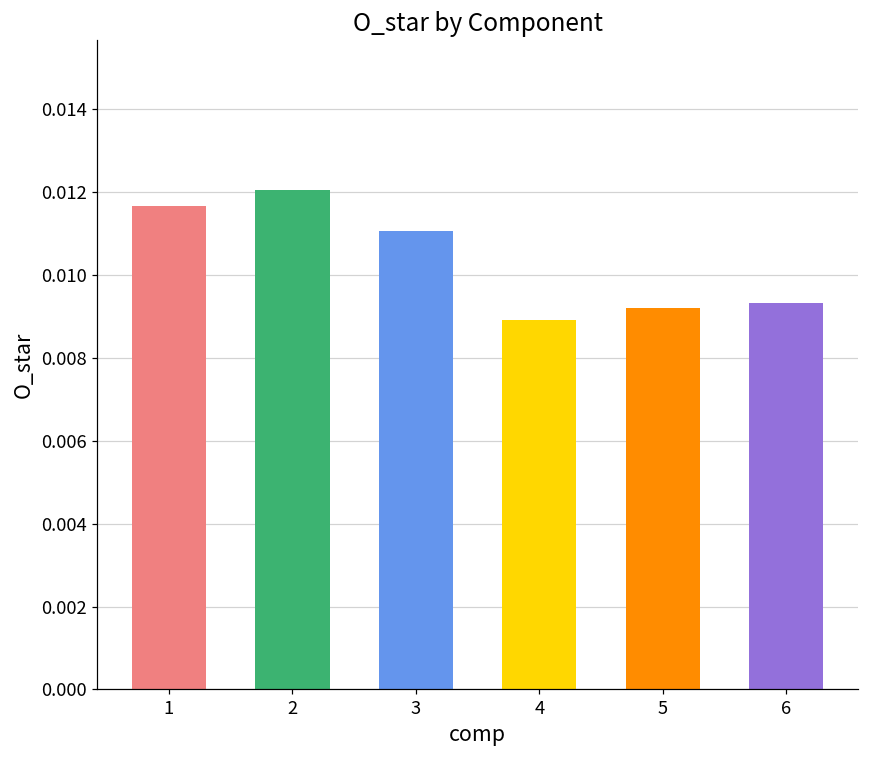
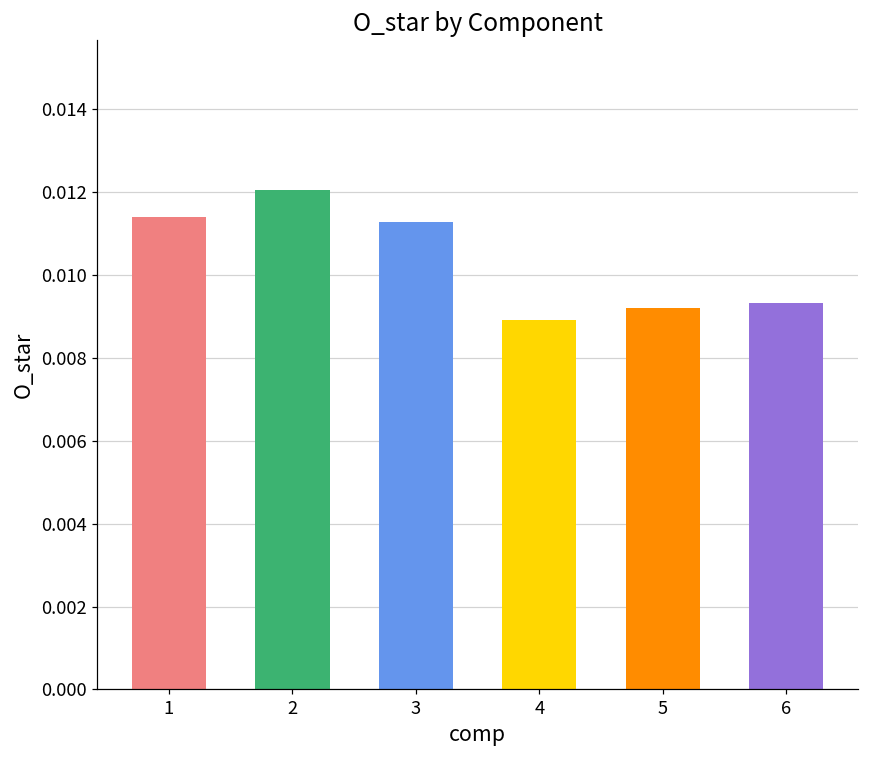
  {
-   "1": 0.0117,
+   "1": 0.0114,
    "2": 0.0121,
-   "3": 0.0111,
+   "3": 0.0113,
    "4": 0.0089,
    "5": 0.0092,
    "6": 0.0093
  }
